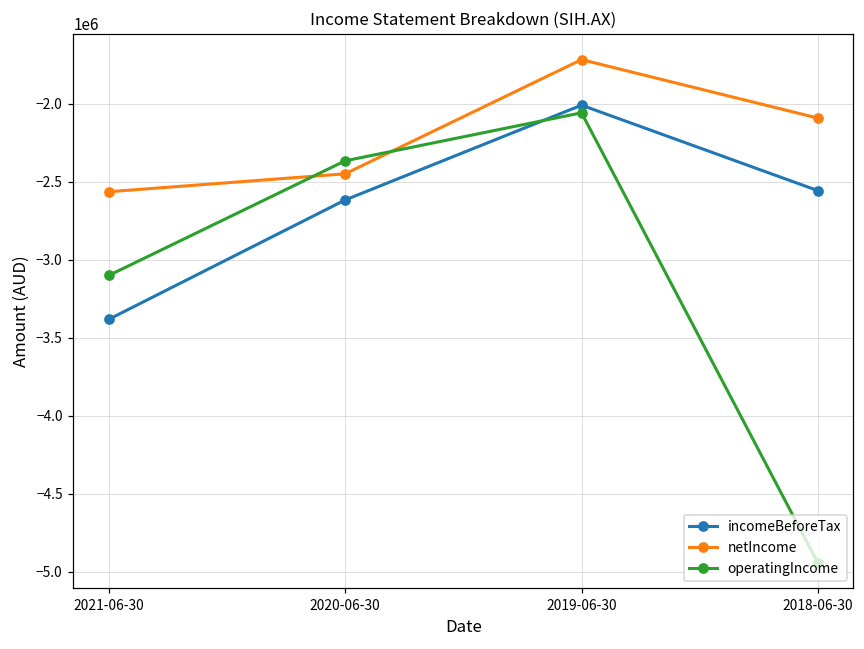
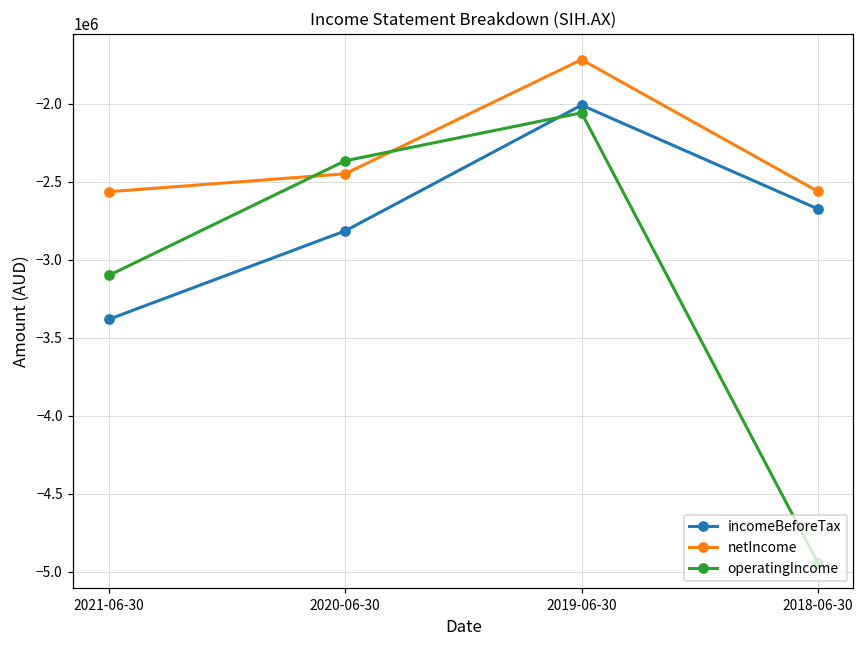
  {
    "incomeBeforeTax": {
      "2021-06-30": -3380000,
-     "2020-06-30": -2620000,
+     "2020-06-30": -2810000,
      "2019-06-30": -2010000,
-     "2018-06-30": -2560000
+     "2018-06-30": -2670000
    },
    "netIncome": {
      "2021-06-30": -2560000,
      "2020-06-30": -2450000,
      "2019-06-30": -1720000,
-     "2018-06-30": -2090000
+     "2018-06-30": -2560000
    },
    "operatingIncome": {
      "2021-06-30": -3100000,
      "2020-06-30": -2370000,
      "2019-06-30": -2060000
    }
  }
